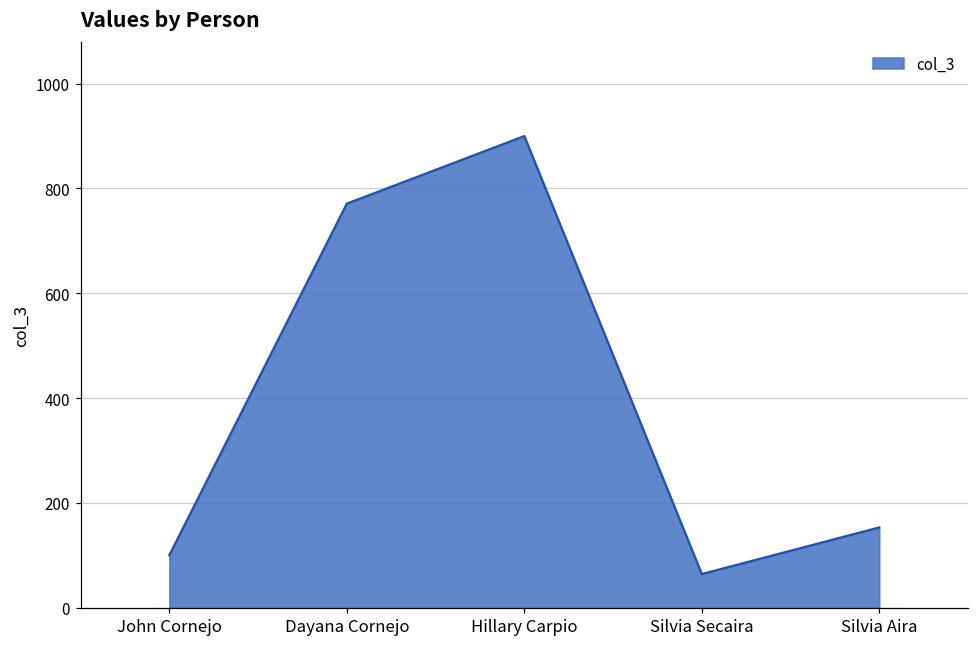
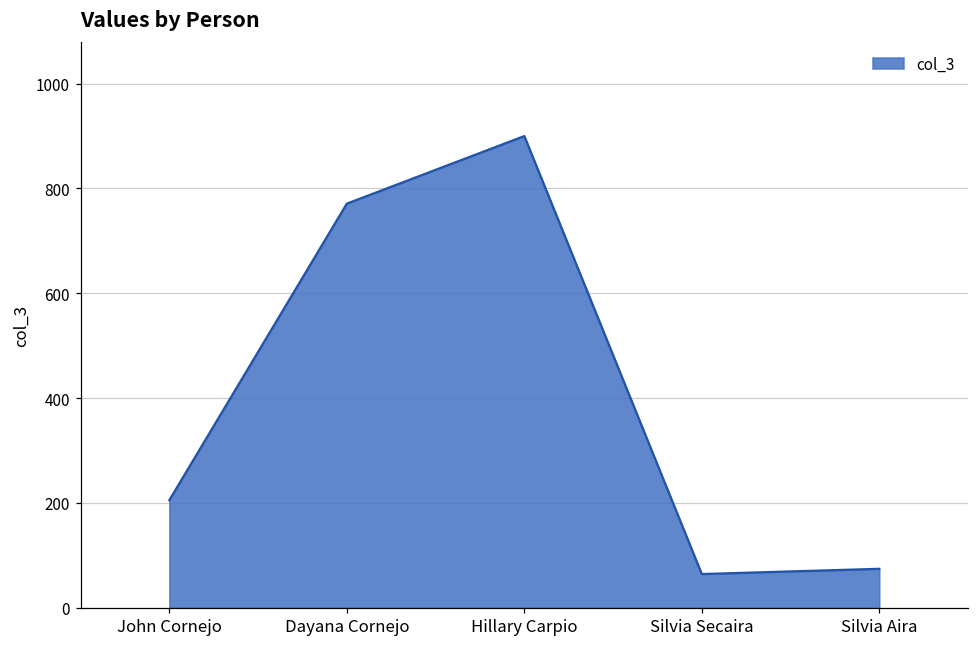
  {
-   "John Cornejo": 100,
+   "John Cornejo": 210,
    "Dayana Cornejo": 770,
    "Hillary Carpio": 900,
    "Silvia Secaira": 60,
-   "Silvia Aira": 150
+   "Silvia Aira": 70
  }
